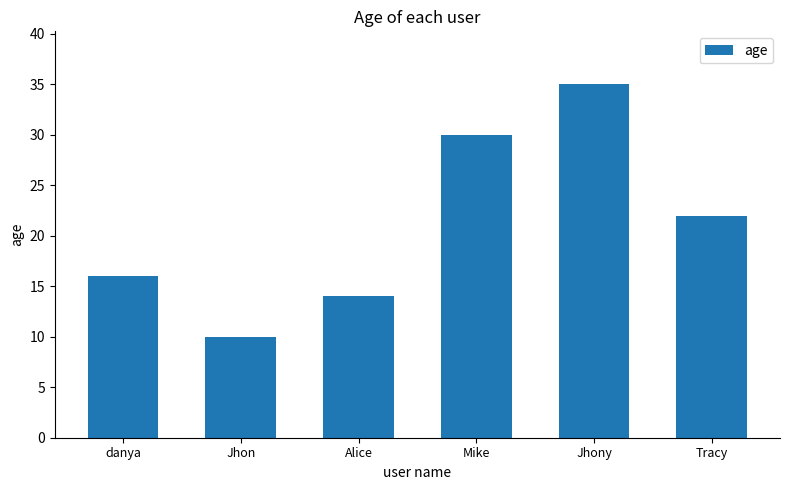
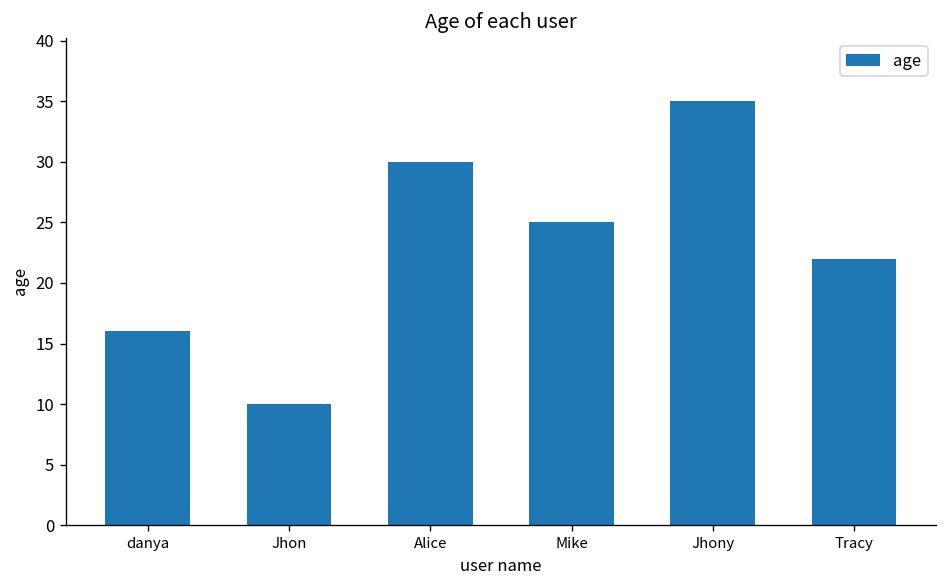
  {
    "danya": 16,
    "Jhon": 10,
-   "Alice": 14,
-   "Mike": 30,
+   "Alice": 30,
+   "Mike": 25,
    "Jhony": 35,
    "Tracy": 22
  }
